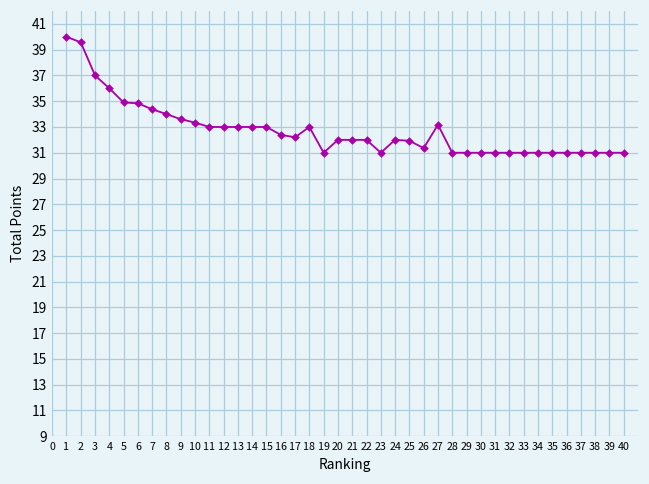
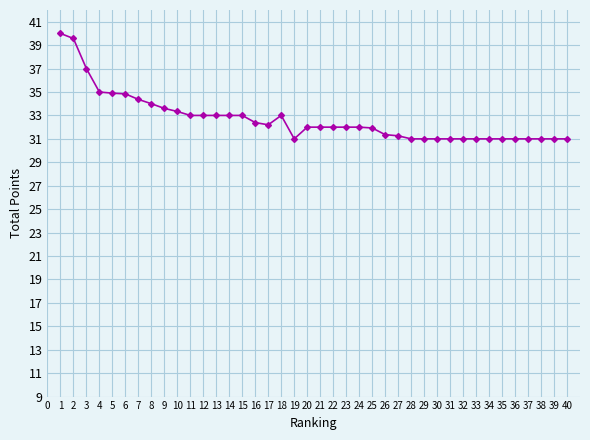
  {
    "1": 40.0,
    "2": 39.6,
    "3": 37.0,
-   "4": 36,
+   "4": 35,
    "5": 34.9,
    "6": 34.8,
    "7": 34.4,
    "8": 34.0,
    "9": 33.6,
    "10": 33.3,
    "11": 33.0,
    "12": 33.0,
    "13": 33.0,
    "14": 33.0,
    "15": 33.0,
    "16": 32.4,
    "17": 32.2,
    "18": 33.0,
    "19": 31.0,
    "20": 32.0,
    "21": 32.0,
    "22": 32.0,
-   "23": 31,
+   "23": 32,
    "24": 32.0,
    "25": 31.9,
    "26": 31.4,
-   "27": 33.2,
+   "27": 31.3,
    "28": 31.0,
    "29": 31.0,
    "30": 31.0,
    "31": 31.0,
    "32": 31.0,
    "33": 31.0,
    "34": 31.0,
    "35": 31.0,
    "36": 31.0,
    "37": 31.0,
    "38": 31.0,
    "39": 31.0,
    "40": 31.0
  }
